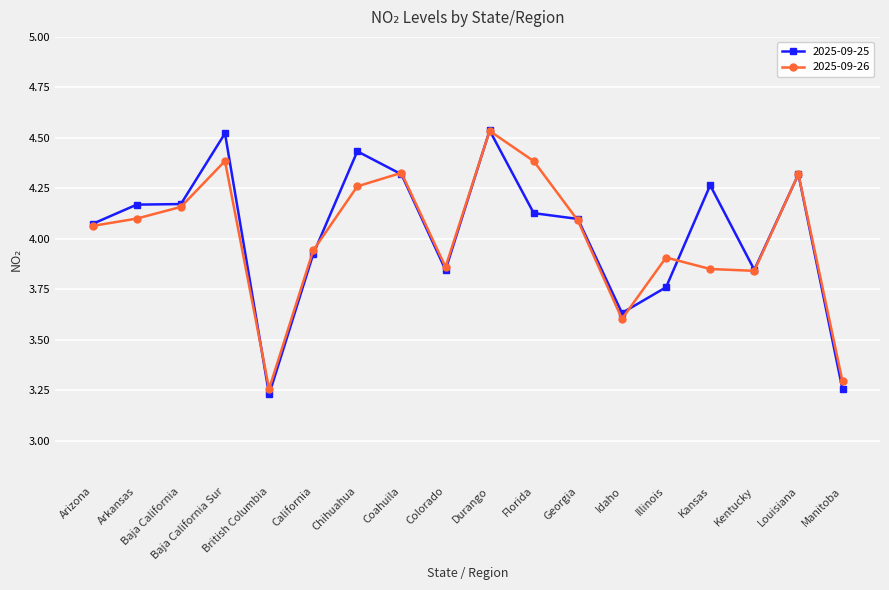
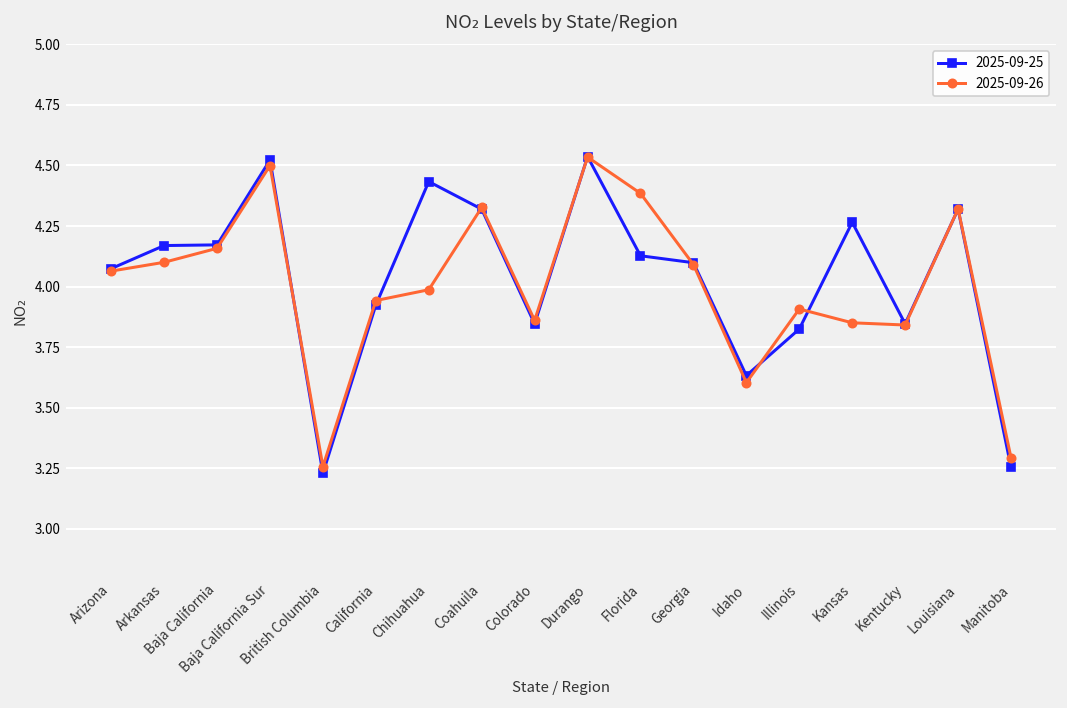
  {
    "2025-09-25": {
      "Arkansas": 4.17,
      "Baja California": 4.17,
      "Baja California Sur": 4.52,
      "British Columbia": 3.23,
      "California": 3.92,
      "Chihuahua": 4.43,
      "Colorado": 3.85,
      "Florida": 4.13,
      "Idaho": 3.63,
-     "Illinois": 3.76,
+     "Illinois": 3.82,
      "Kansas": 4.27,
      "Manitoba": 3.25
    },
    "2025-09-26": {
      "Arkansas": 4.10,
      "Baja California": 4.16,
-     "Baja California Sur": 4.39,
+     "Baja California Sur": 4.50,
      "British Columbia": 3.26,
      "California": 3.94,
-     "Chihuahua": 4.26,
+     "Chihuahua": 3.99,
      "Colorado": 3.86,
      "Florida": 4.38,
      "Idaho": 3.60,
      "Illinois": 3.91,
      "Kansas": 3.85,
      "Manitoba": 3.29
    }
  }
